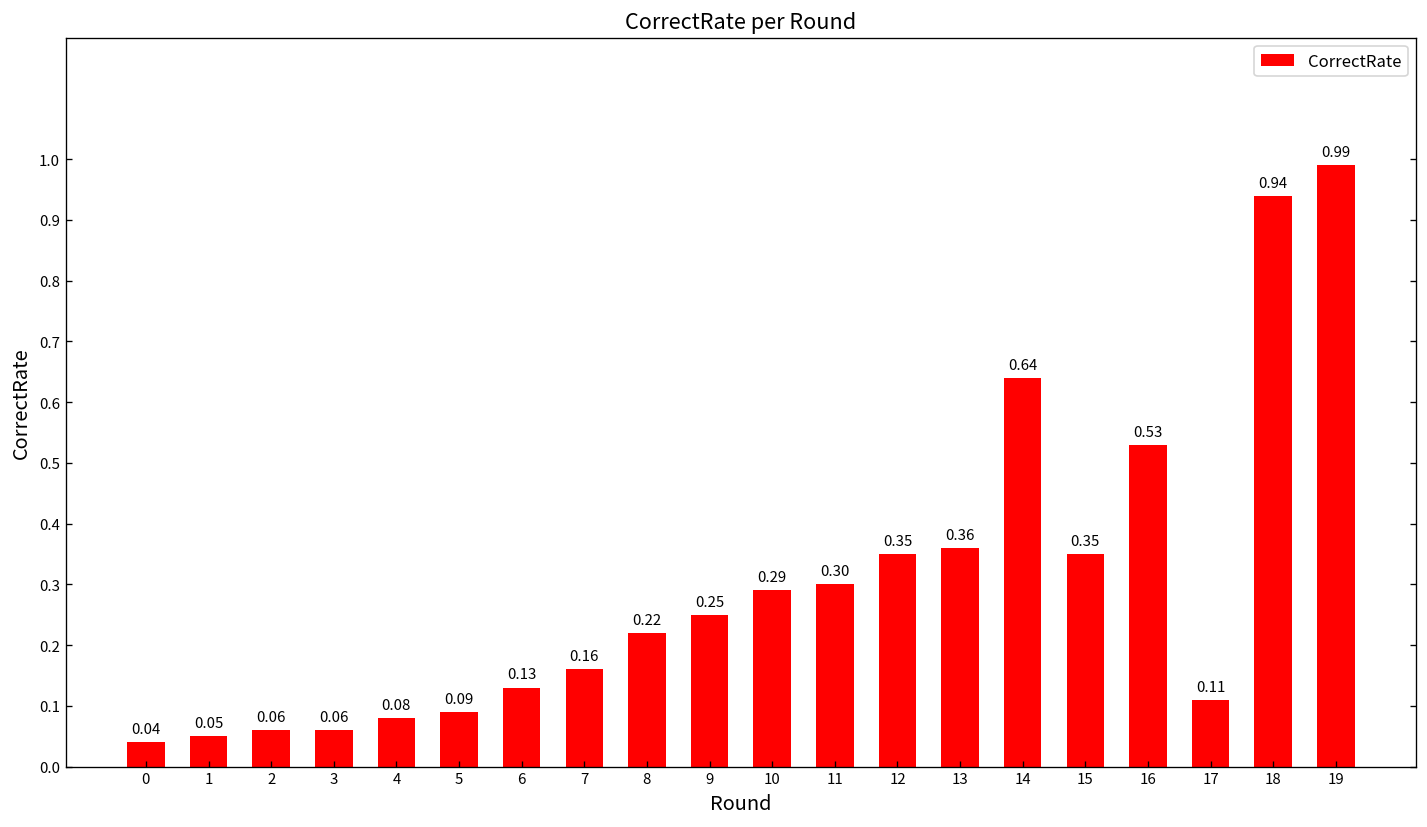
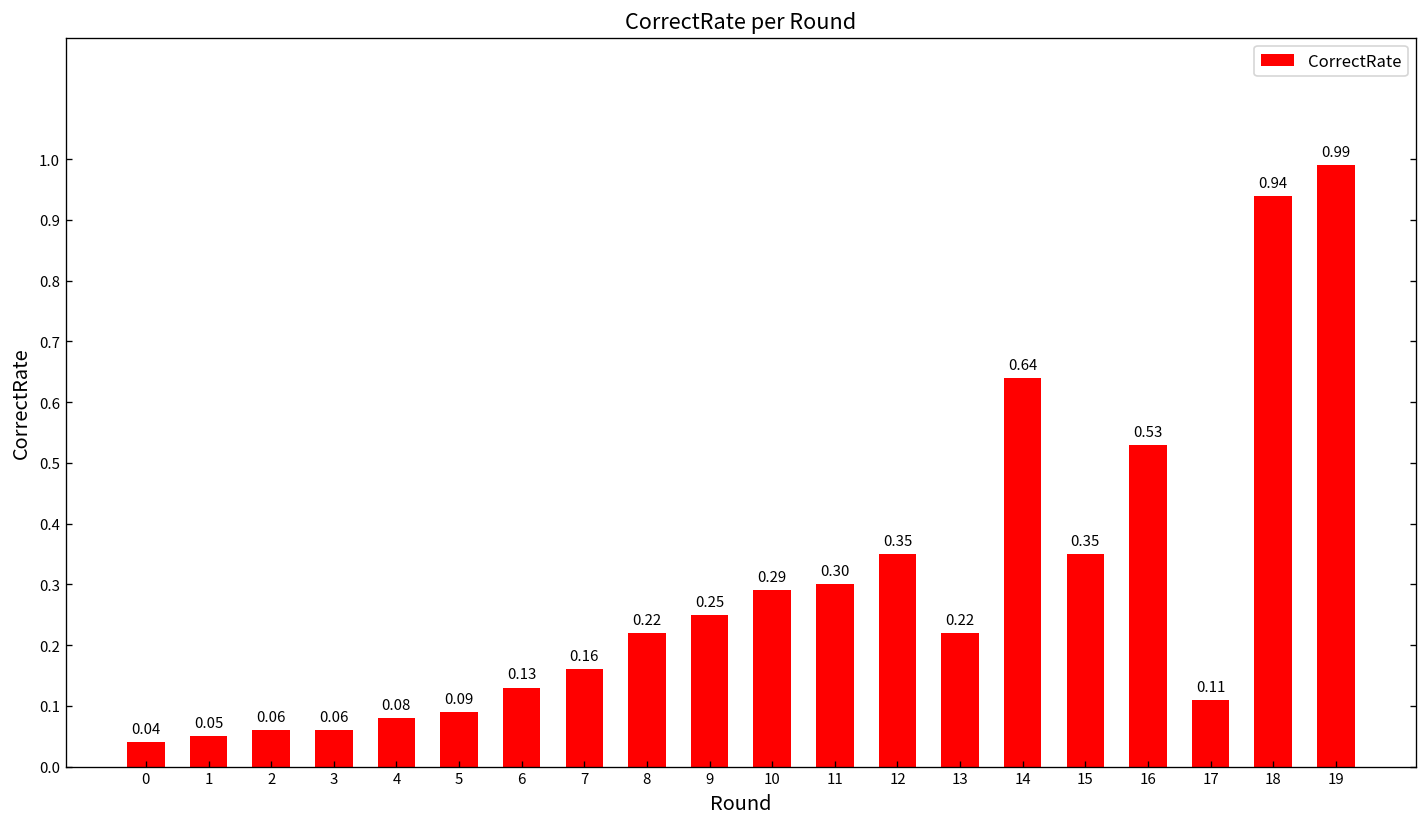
  {
    "0": 0.04,
    "1": 0.05,
    "2": 0.06,
    "3": 0.06,
    "4": 0.08,
    "5": 0.09,
    "6": 0.13,
    "7": 0.16,
    "8": 0.22,
    "9": 0.25,
    "10": 0.29,
    "11": 0.30,
    "12": 0.35,
-   "13": 0.36,
+   "13": 0.22,
    "14": 0.64,
    "15": 0.35,
    "16": 0.53,
    "17": 0.11,
    "18": 0.94,
    "19": 0.99
  }
